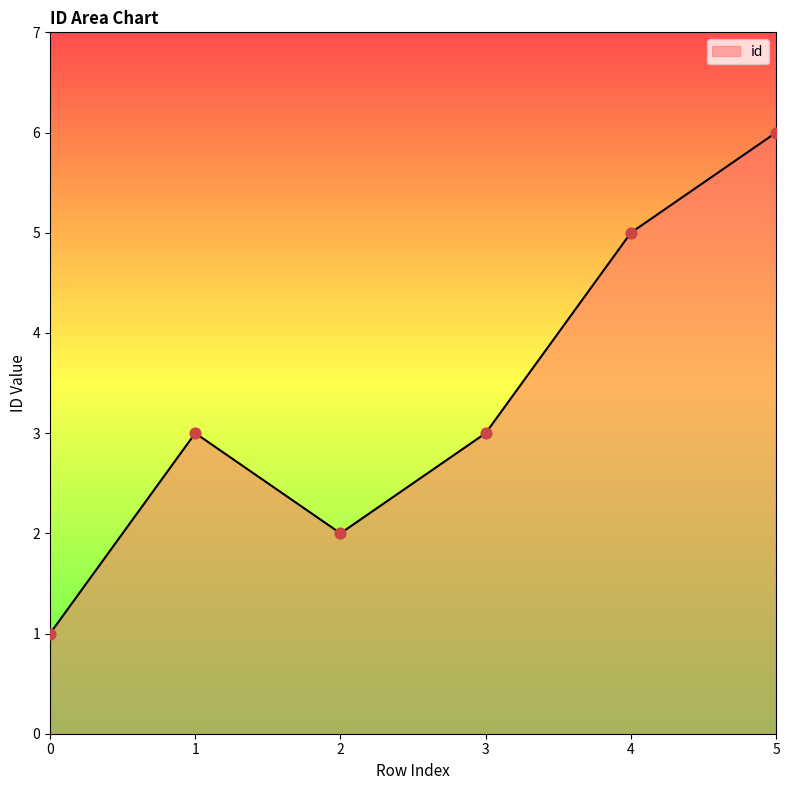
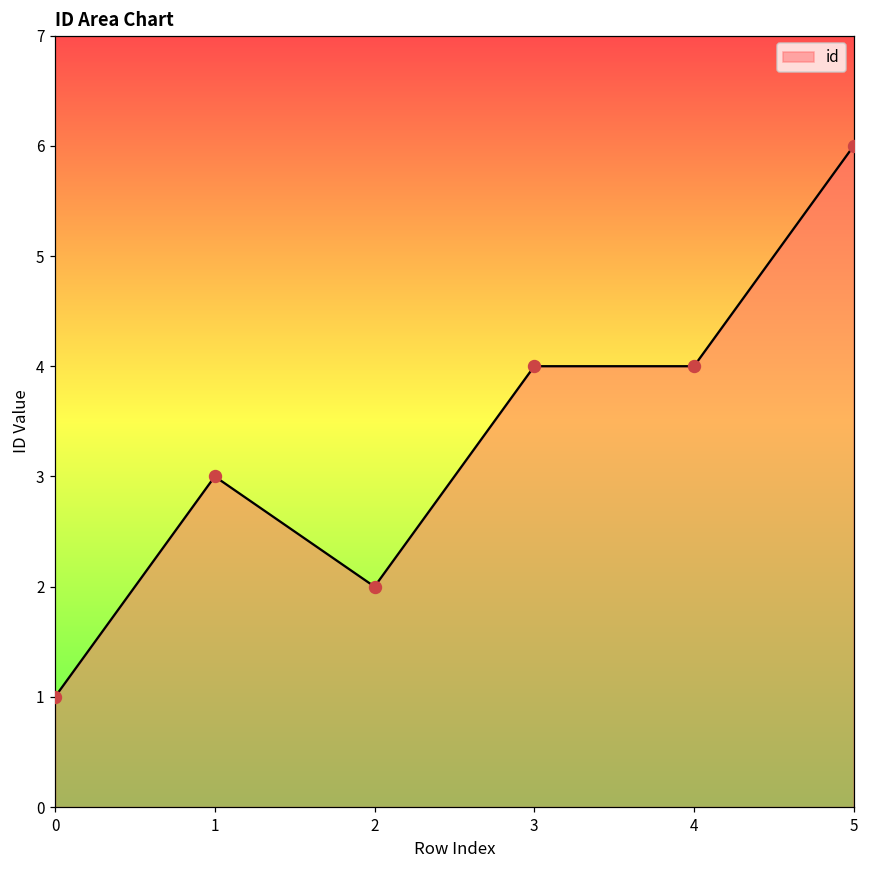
  {
    "0": 1,
    "1": 3,
    "2": 2,
-   "3": 3,
-   "4": 5,
+   "3": 4,
+   "4": 4,
    "5": 6
  }
